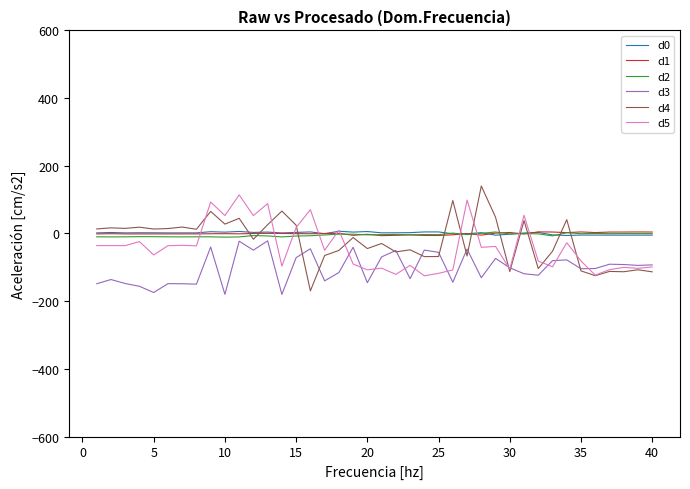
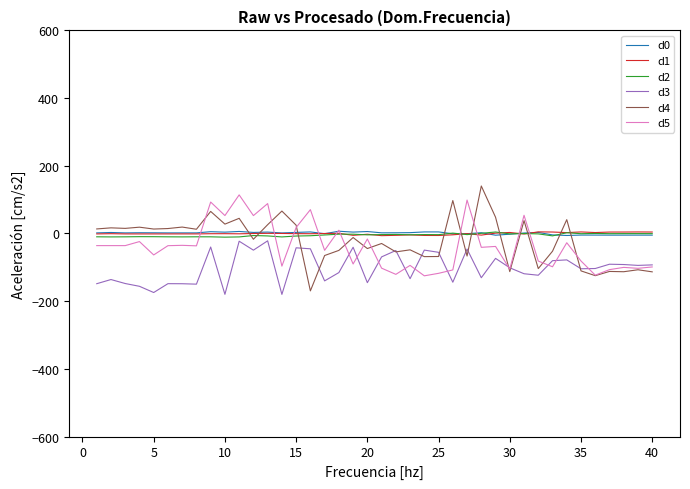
  {
    "d0": {
      "20": 10,
      "25": 0
    },
    "d2": {
      "5": -10,
      "10": -10
    },
    "d3": {
      "5": -170,
      "10": -180,
-     "15": -70,
+     "15": -40,
      "20": -150,
      "25": -60
    },
    "d4": {
      "5": 10,
      "10": 30,
      "20": -40,
      "25": -70,
      "40": -110
    },
    "d5": {
      "5": -60,
      "10": 50,
-     "20": -110,
+     "20": -20,
      "25": -120,
      "35": -80
    }
  }
